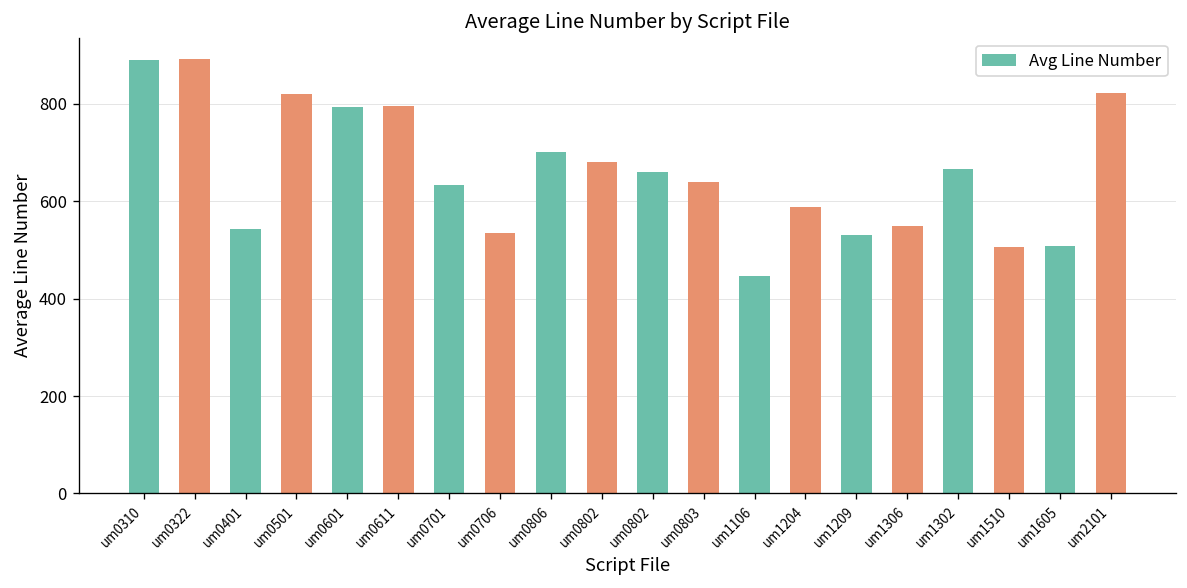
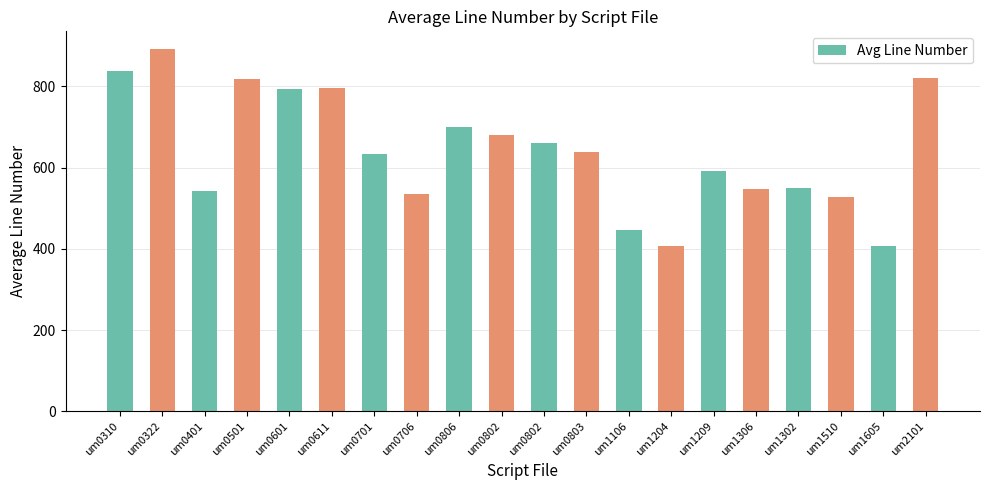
  {
-   "um0310": 890,
+   "um0310": 840,
    "um0322": 890,
    "um0401": 540,
    "um0501": 820,
    "um0601": 790,
    "um0611": 800,
    "um0701": 630,
    "um0706": 540,
    "um0806": 700,
    "um0803": 640,
    "um1106": 450,
-   "um1204": 590,
-   "um1209": 530,
+   "um1204": 410,
+   "um1209": 590,
    "um1306": 550,
-   "um1302": 670,
-   "um1510": 510,
-   "um1605": 510,
+   "um1302": 550,
+   "um1510": 530,
+   "um1605": 410,
    "um2101": 820
  }
